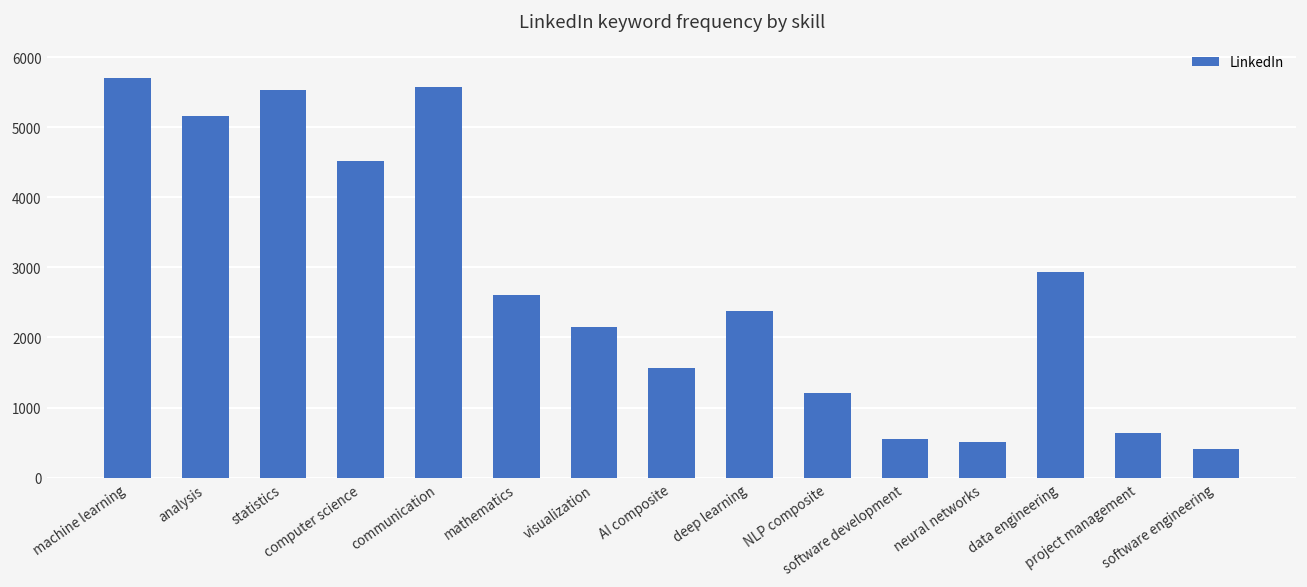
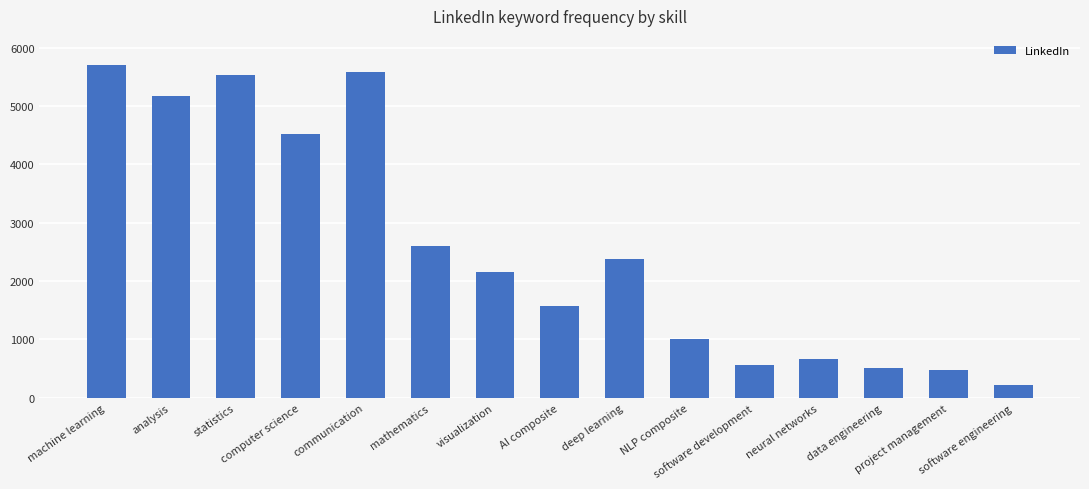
  {
    "machine learning": 5700,
    "analysis": 5200,
    "statistics": 5500,
    "computer science": 4500,
    "communication": 5600,
    "mathematics": 2600,
    "visualization": 2200,
    "AI composite": 1600,
    "deep learning": 2400,
-   "NLP composite": 1200,
+   "NLP composite": 1000,
    "software development": 600,
-   "neural networks": 500,
-   "data engineering": 2900,
-   "project management": 600,
-   "software engineering": 400
+   "neural networks": 700,
+   "data engineering": 500,
+   "project management": 500,
+   "software engineering": 200
  }
